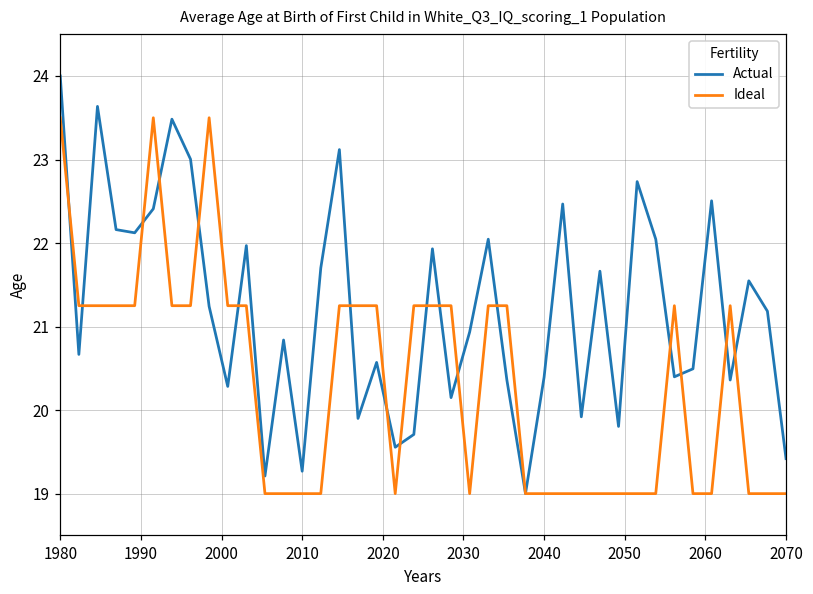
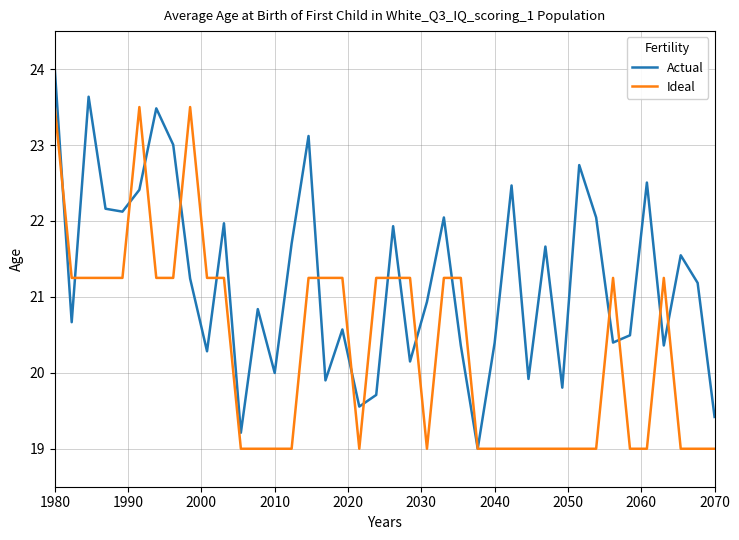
  {
    "Actual": {
      "1980": 24.0,
-     "2010": 19.3,
+     "2010": 20.0,
      "2040": 20.4,
      "2070": 19.4
    },
    "Ideal": {
      "1980": 23.5,
      "2010": 19.0,
      "2040": 19.0,
      "2070": 19.0
    }
  }
